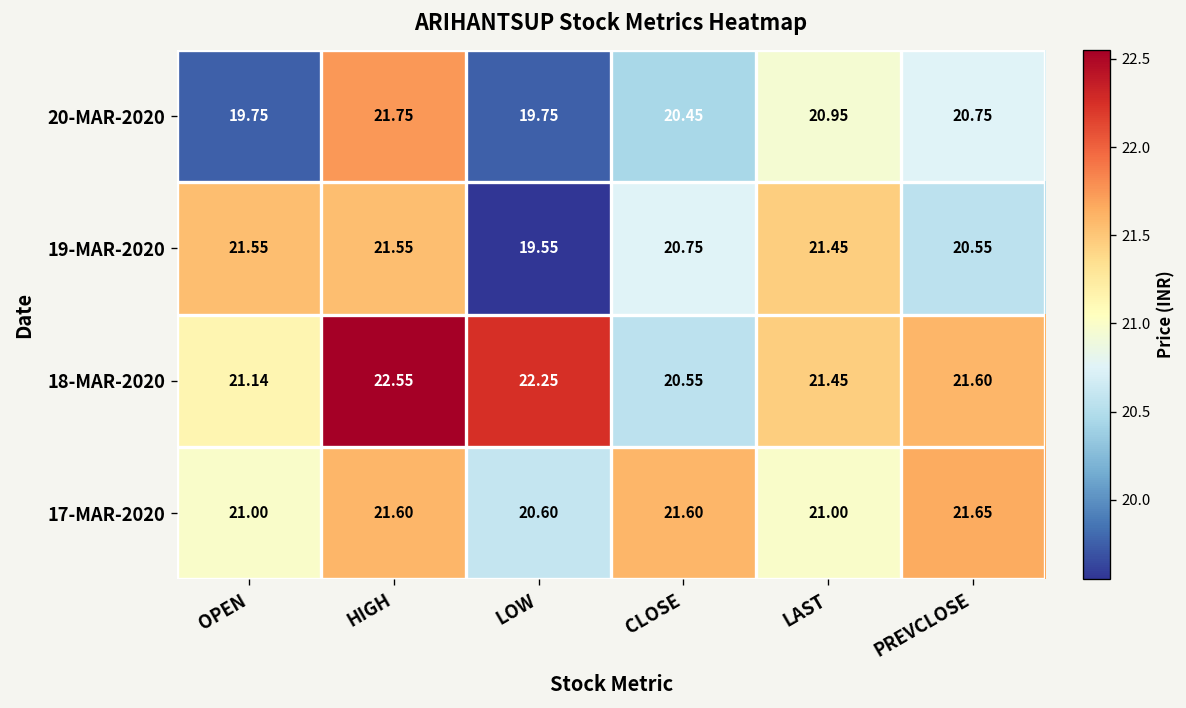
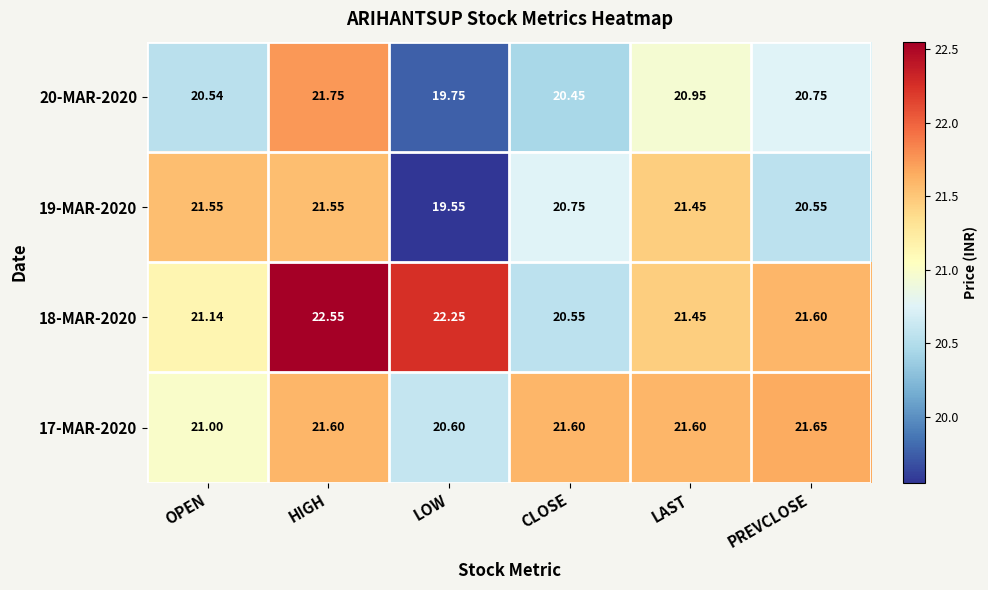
  {
    "20-MAR-2020": {
-     "OPEN": 19.75,
+     "OPEN": 20.54,
      "HIGH": 21.75,
      "LOW": 19.75,
      "CLOSE": 20.45,
      "LAST": 20.95,
      "PREVCLOSE": 20.75
    },
    "19-MAR-2020": {
      "OPEN": 21.55,
      "HIGH": 21.55,
      "LOW": 19.55,
      "CLOSE": 20.75,
      "LAST": 21.45,
      "PREVCLOSE": 20.55
    },
    "18-MAR-2020": {
      "OPEN": 21.14,
      "HIGH": 22.55,
      "LOW": 22.25,
      "CLOSE": 20.55,
      "LAST": 21.45,
      "PREVCLOSE": 21.60
    },
    "17-MAR-2020": {
      "OPEN": 21.00,
      "HIGH": 21.60,
      "LOW": 20.60,
      "CLOSE": 21.60,
-     "LAST": 21.00,
+     "LAST": 21.60,
      "PREVCLOSE": 21.65
    }
  }
